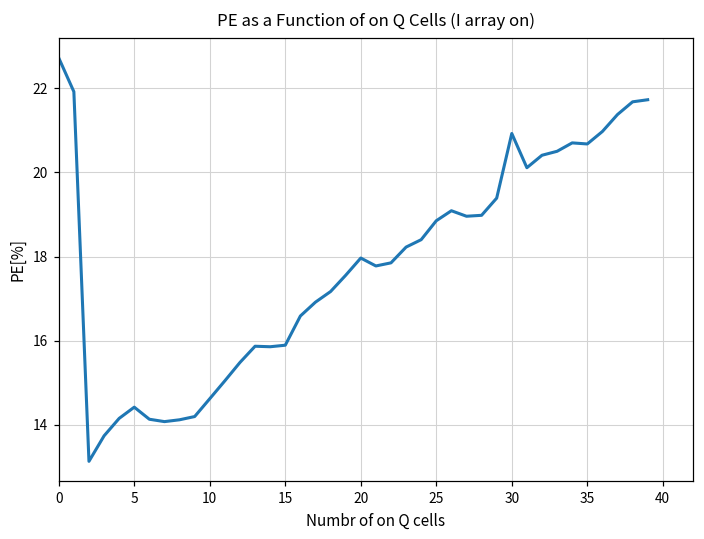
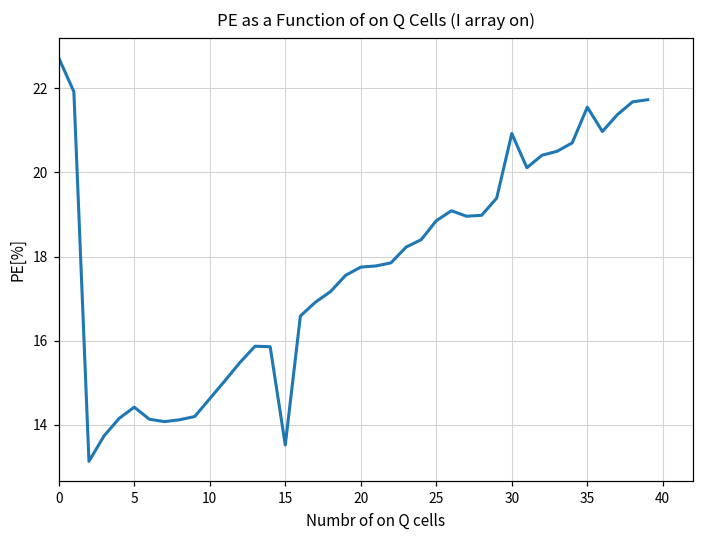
  {
    "0": 22.7,
    "5": 14.4,
    "10": 14.6,
-   "15": 15.9,
-   "20": 18.0,
+   "15": 13.5,
+   "20": 17.8,
    "25": 18.9,
    "30": 20.9,
-   "35": 20.7
+   "35": 21.6
  }
